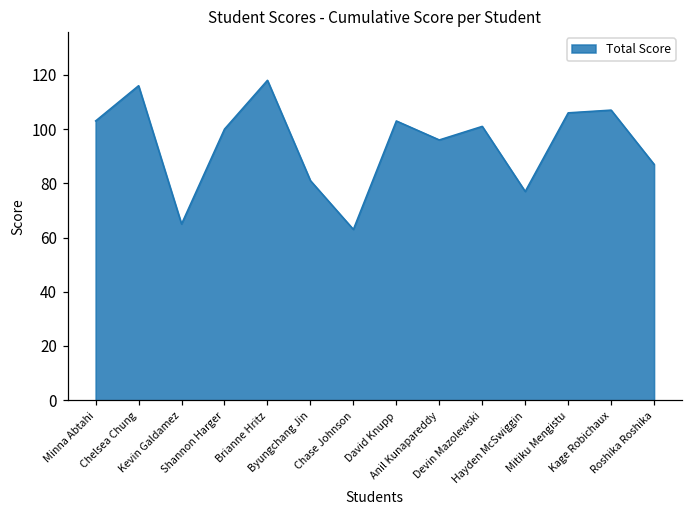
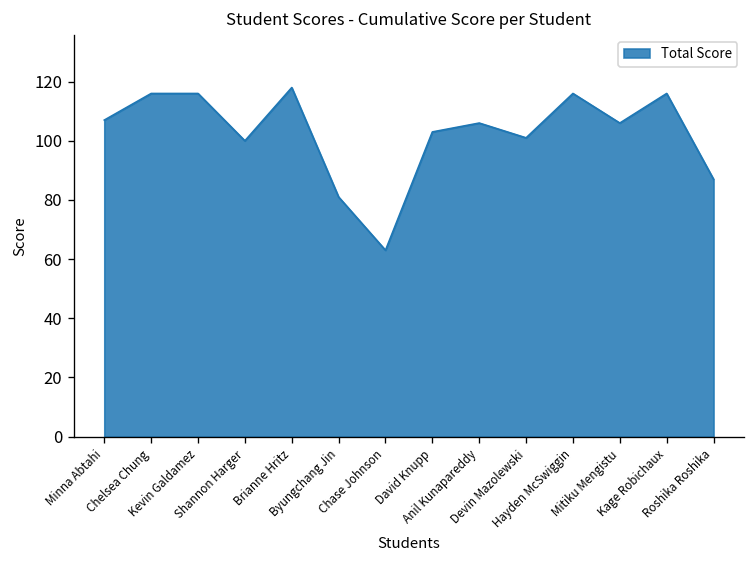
  {
-   "Minna Abtahi": 103,
+   "Minna Abtahi": 107,
    "Chelsea Chung": 116,
-   "Kevin Galdamez": 65,
+   "Kevin Galdamez": 116,
    "Shannon Harger": 100,
    "Brianne Hritz": 118,
    "Byungchang Jin": 81,
    "Chase Johnson": 63,
    "David Knupp": 103,
-   "Anil Kunapareddy": 96,
+   "Anil Kunapareddy": 106,
    "Devin Mazolewski": 101,
-   "Hayden McSwiggin": 77,
+   "Hayden McSwiggin": 116,
    "Mitiku Mengistu": 106,
-   "Kage Robichaux": 107,
+   "Kage Robichaux": 116,
    "Roshika Roshika": 87
  }
